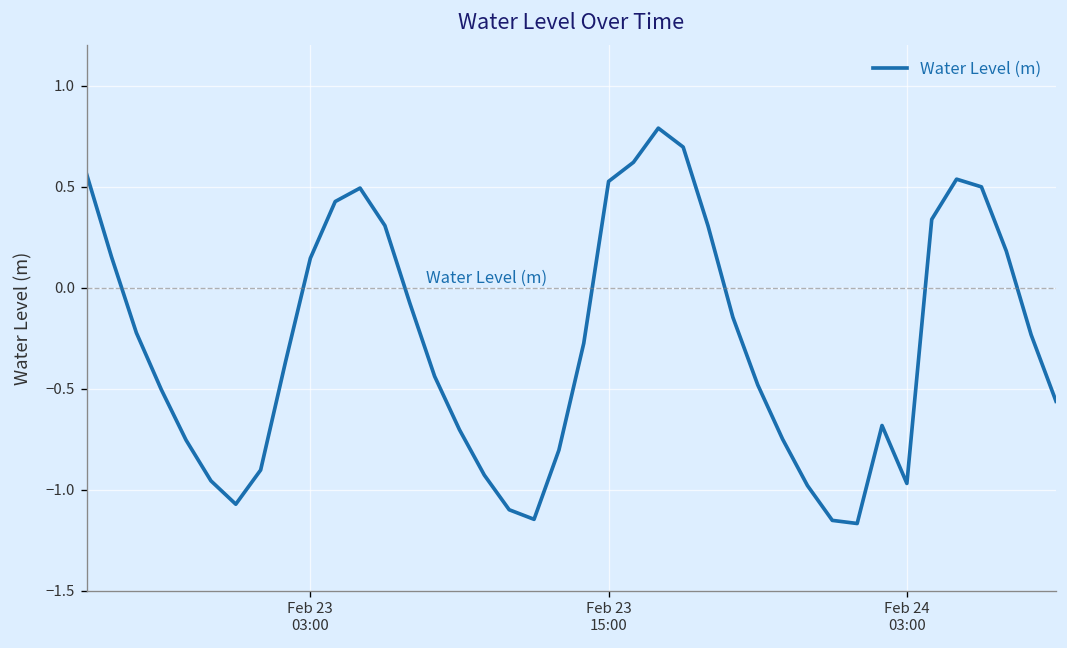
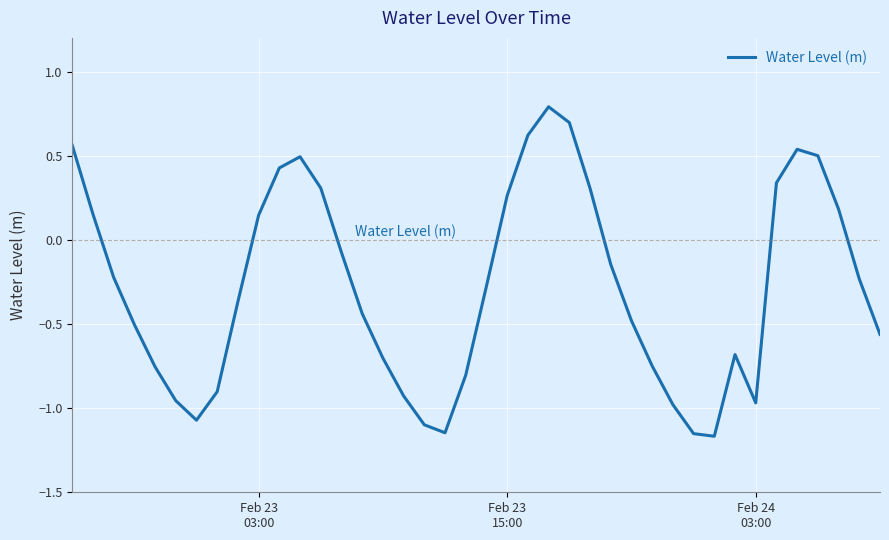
  {
    "Feb 23 03:00": 0.15,
-   "Feb 23 15:00": 0.53,
+   "Feb 23 15:00": 0.26,
    "Feb 24 03:00": -0.97
  }
